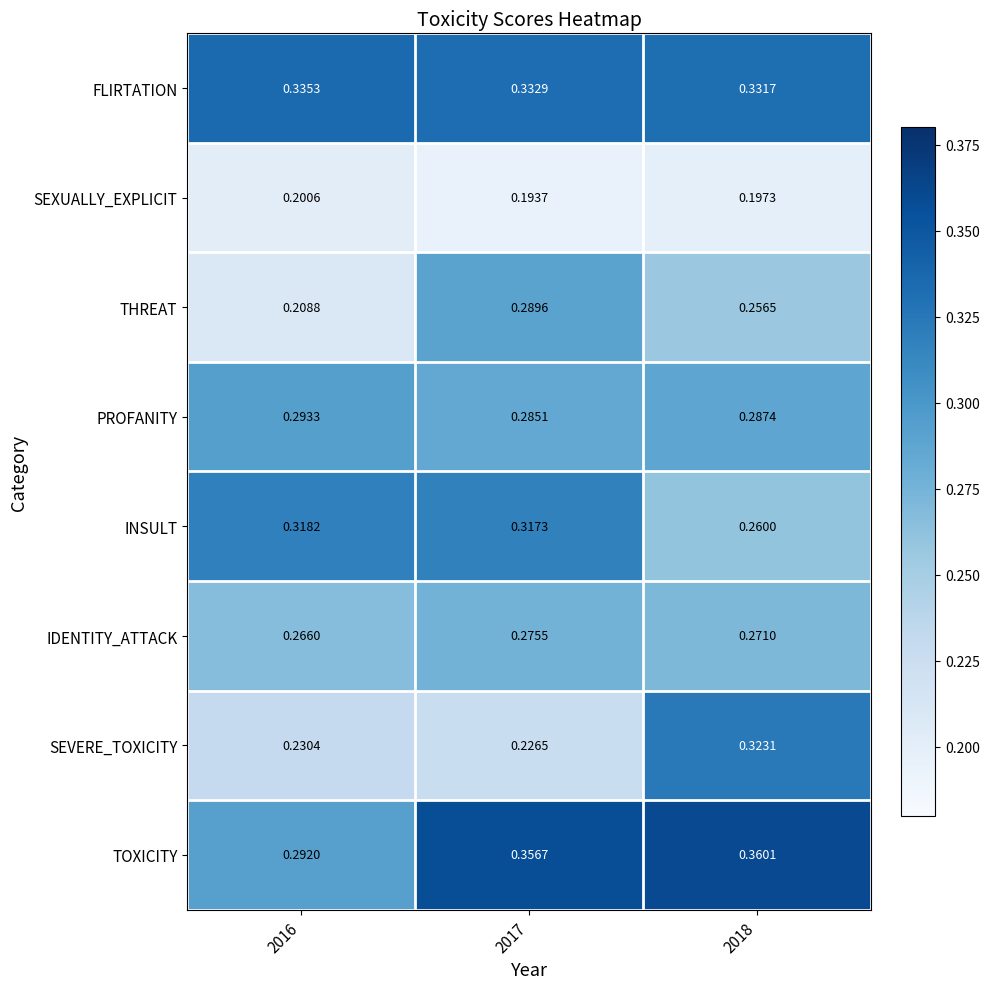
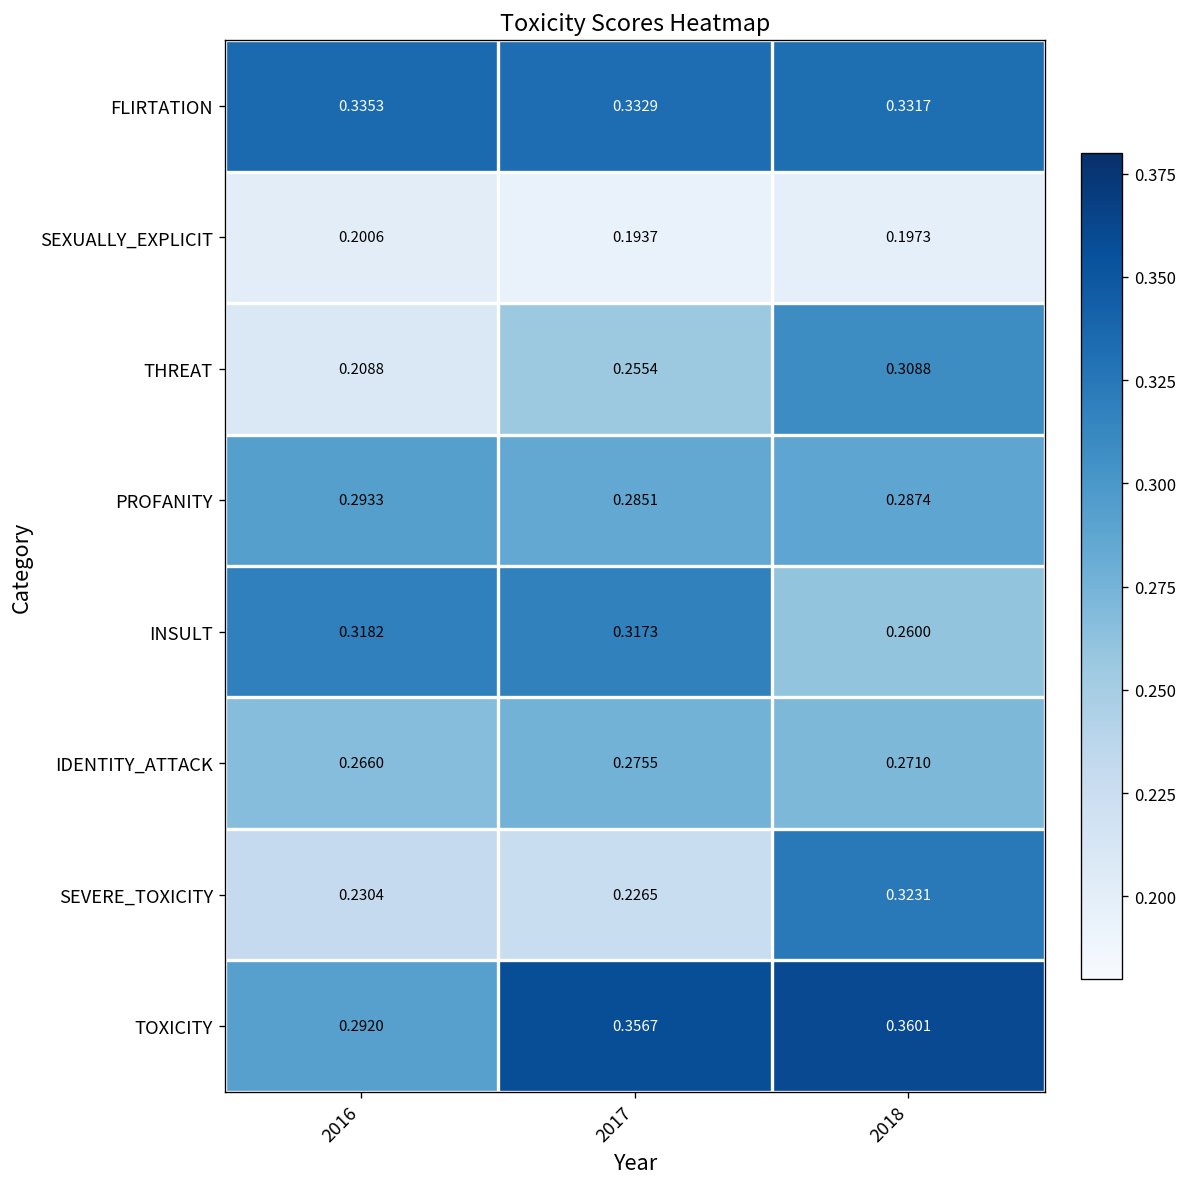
  {
    "FLIRTATION": {
      "2016": 0.3353,
      "2017": 0.3329,
      "2018": 0.3317
    },
    "SEXUALLY_EXPLICIT": {
      "2016": 0.2006,
      "2017": 0.1937,
      "2018": 0.1973
    },
    "THREAT": {
      "2016": 0.2088,
-     "2017": 0.2896,
-     "2018": 0.2565
+     "2017": 0.2554,
+     "2018": 0.3088
    },
    "PROFANITY": {
      "2016": 0.2933,
      "2017": 0.2851,
      "2018": 0.2874
    },
    "INSULT": {
      "2016": 0.3182,
      "2017": 0.3173,
      "2018": 0.2600
    },
    "IDENTITY_ATTACK": {
      "2016": 0.2660,
      "2017": 0.2755,
      "2018": 0.2710
    },
    "SEVERE_TOXICITY": {
      "2016": 0.2304,
      "2017": 0.2265,
      "2018": 0.3231
    },
    "TOXICITY": {
      "2016": 0.2920,
      "2017": 0.3567,
      "2018": 0.3601
    }
  }
